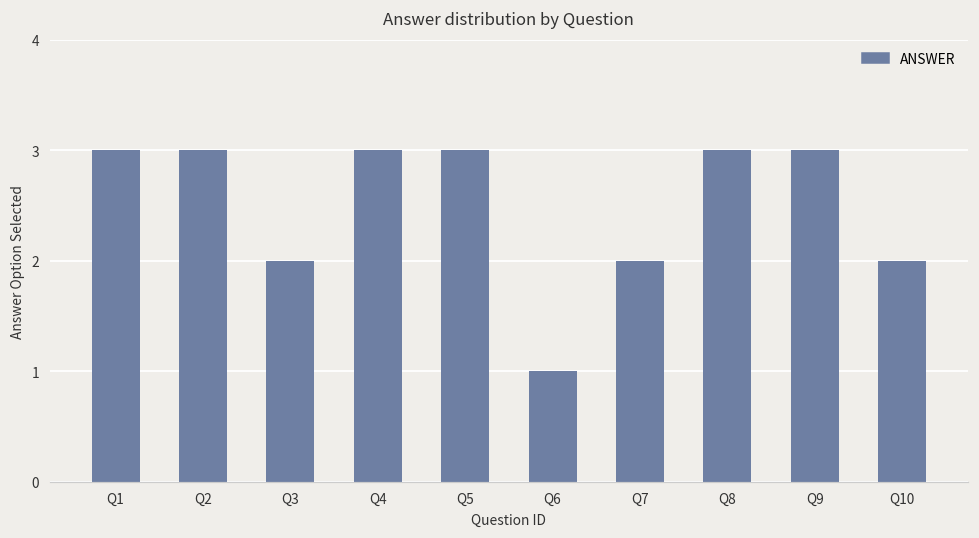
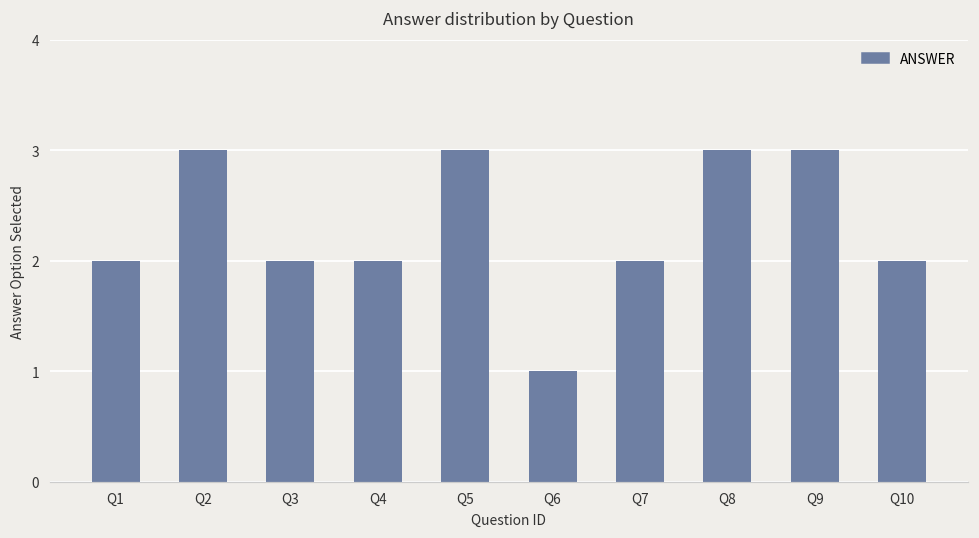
  {
-   "Q1": 3,
+   "Q1": 2,
    "Q2": 3,
    "Q3": 2,
-   "Q4": 3,
+   "Q4": 2,
    "Q5": 3,
    "Q6": 1,
    "Q7": 2,
    "Q8": 3,
    "Q9": 3,
    "Q10": 2
  }
